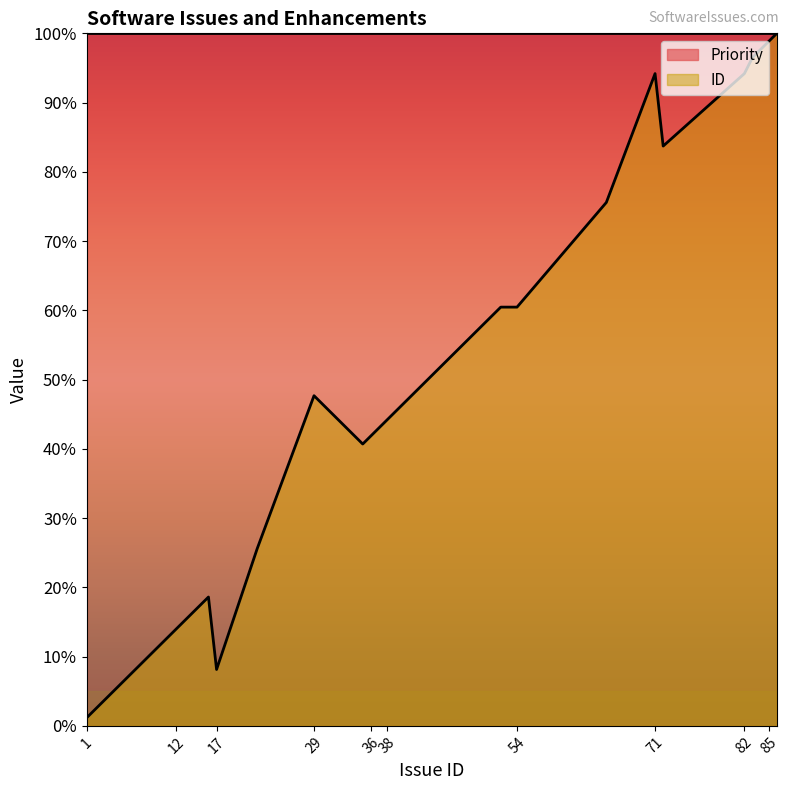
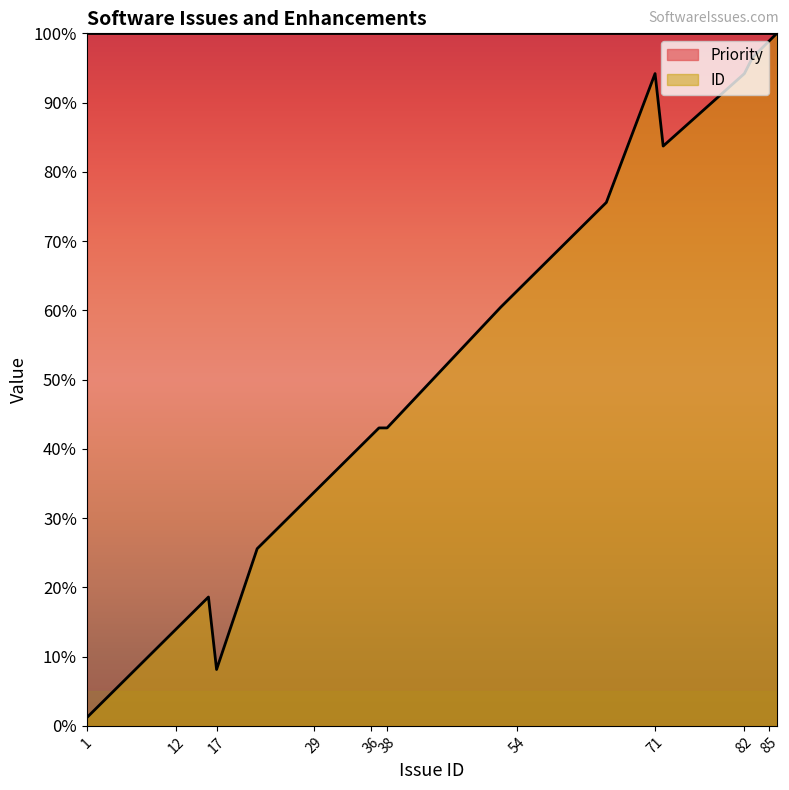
  {
    "Priority": {
      "1": "100%",
      "12": "100%",
      "17": "100%",
      "29": "100%",
      "36": "100%",
      "38": "100%",
      "54": "100%",
      "71": "100%",
      "82": "100%",
      "85": "100%"
    },
    "ID": {
      "12": "14%",
      "17": "8%",
-     "29": "48%",
+     "29": "34%",
      "36": "42%",
-     "38": "44%",
-     "54": "60%",
+     "38": "43%",
+     "54": "63%",
      "71": "94%"
    }
  }
